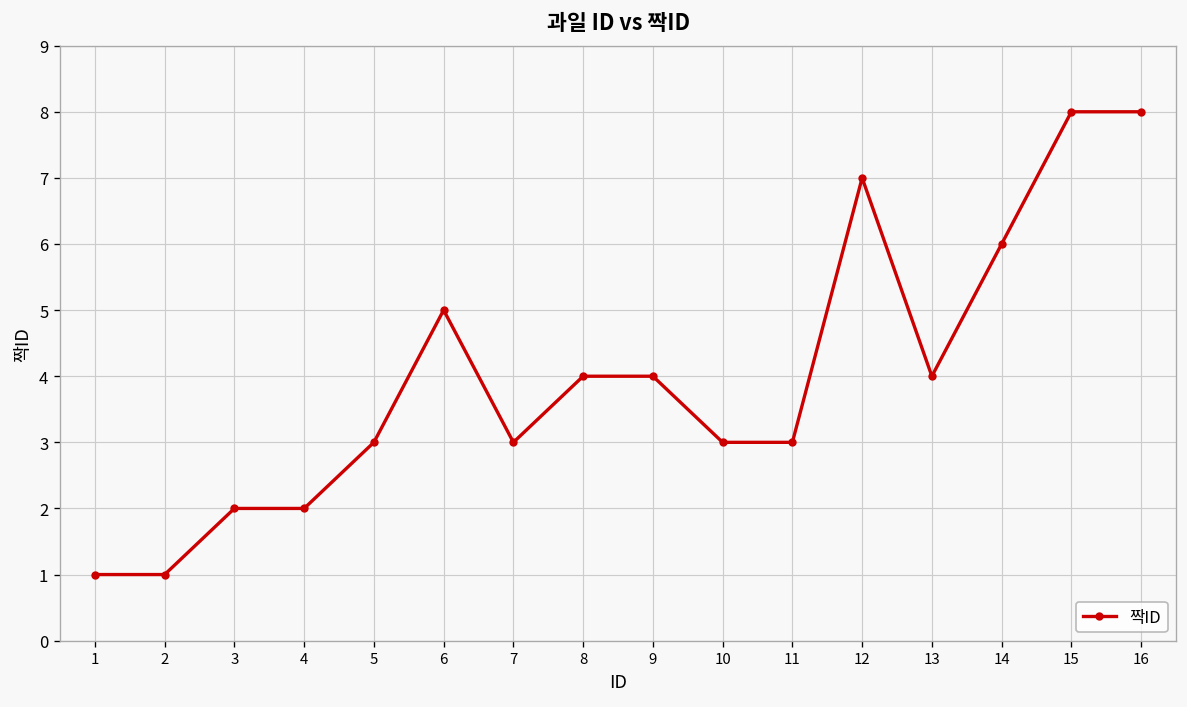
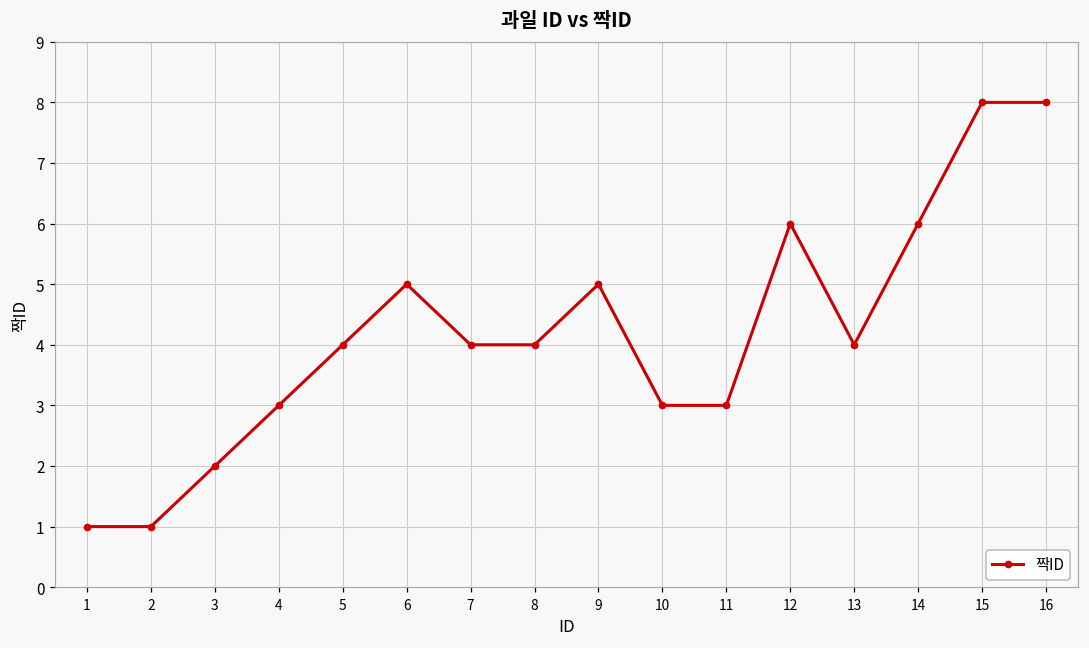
  {
    "1": 1,
    "2": 1,
    "3": 2,
-   "4": 2,
-   "5": 3,
+   "4": 3,
+   "5": 4,
    "6": 5,
-   "7": 3,
+   "7": 4,
    "8": 4,
-   "9": 4,
+   "9": 5,
    "10": 3,
    "11": 3,
-   "12": 7,
+   "12": 6,
    "13": 4,
    "14": 6,
    "15": 8,
    "16": 8
  }
